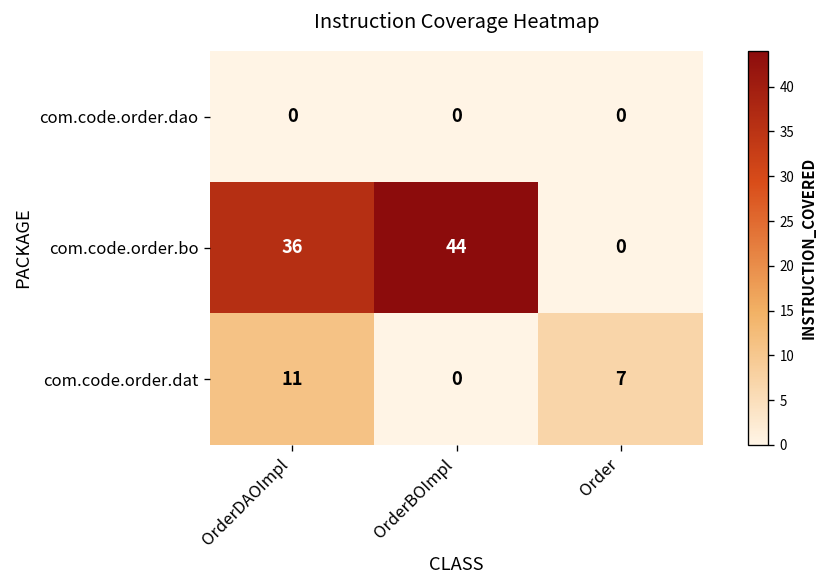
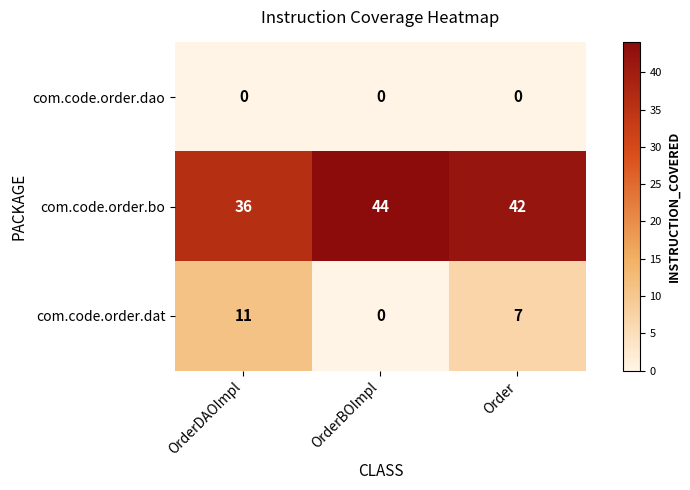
  {
    "com.code.order.dao": {
      "OrderDAOImpl": 0,
      "OrderBOImpl": 0,
      "Order": 0
    },
    "com.code.order.bo": {
      "OrderDAOImpl": 36,
      "OrderBOImpl": 44,
-     "Order": 0
+     "Order": 42
    },
    "com.code.order.dat": {
      "OrderDAOImpl": 11,
      "OrderBOImpl": 0,
      "Order": 7
    }
  }
